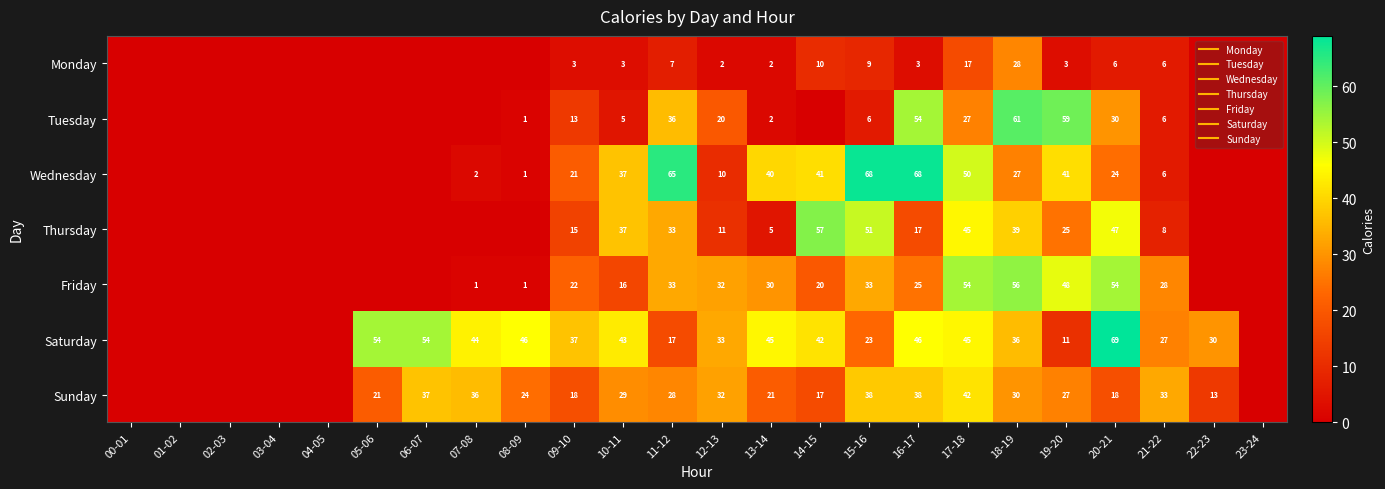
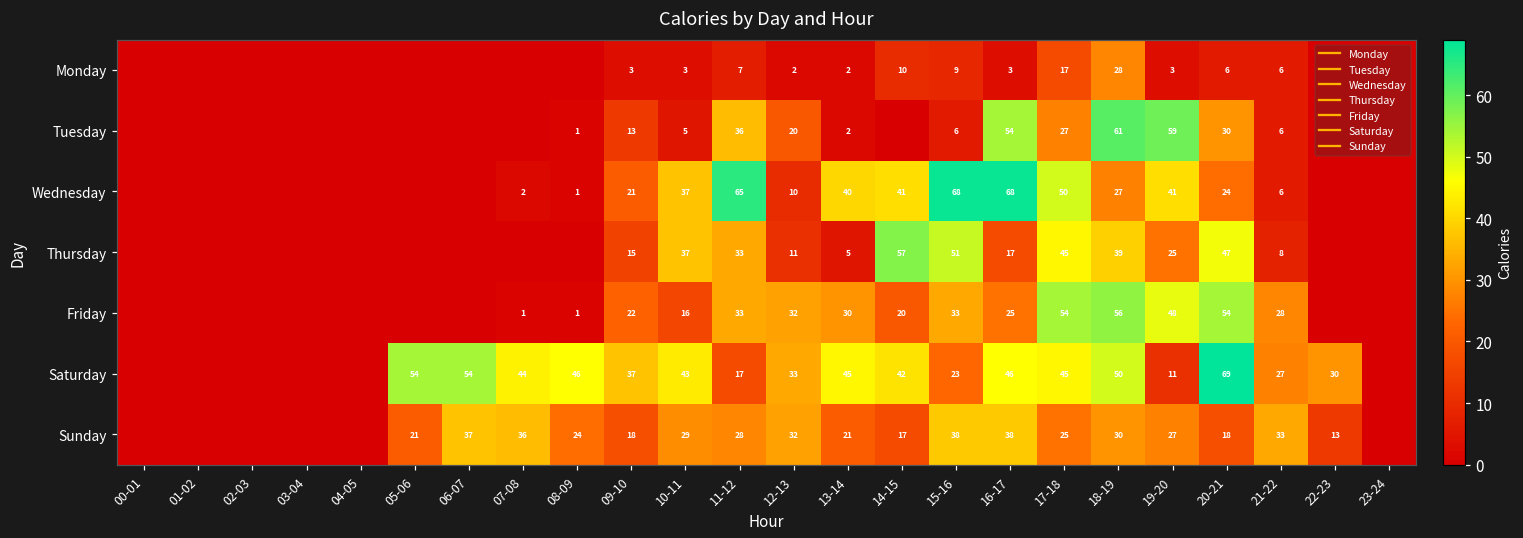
  {
    "Monday": {
      "09-10": 3,
      "10-11": 3,
      "11-12": 7,
      "12-13": 2,
      "13-14": 2,
      "14-15": 10,
      "15-16": 9,
      "16-17": 3,
      "17-18": 17,
      "18-19": 28,
      "19-20": 3,
      "20-21": 6,
      "21-22": 6
    },
    "Tuesday": {
      "08-09": 1,
      "09-10": 13,
      "10-11": 5,
      "11-12": 36,
      "12-13": 20,
      "13-14": 2,
      "15-16": 6,
      "16-17": 54,
      "17-18": 27,
      "18-19": 61,
      "19-20": 59,
      "20-21": 30,
      "21-22": 6
    },
    "Wednesday": {
      "07-08": 2,
      "08-09": 1,
      "09-10": 21,
      "10-11": 37,
      "11-12": 65,
      "12-13": 10,
      "13-14": 40,
      "14-15": 41,
      "15-16": 68,
      "16-17": 68,
      "17-18": 50,
      "18-19": 27,
      "19-20": 41,
      "20-21": 24,
      "21-22": 6
    },
    "Thursday": {
      "09-10": 15,
      "10-11": 37,
      "11-12": 33,
      "12-13": 11,
      "13-14": 5,
      "14-15": 57,
      "15-16": 51,
      "16-17": 17,
      "17-18": 45,
      "18-19": 39,
      "19-20": 25,
      "20-21": 47,
      "21-22": 8
    },
    "Friday": {
      "07-08": 1,
      "08-09": 1,
      "09-10": 22,
      "10-11": 16,
      "11-12": 33,
      "12-13": 32,
      "13-14": 30,
      "14-15": 20,
      "15-16": 33,
      "16-17": 25,
      "17-18": 54,
      "18-19": 56,
      "19-20": 48,
      "20-21": 54,
      "21-22": 28
    },
    "Saturday": {
      "05-06": 54,
      "06-07": 54,
      "07-08": 44,
      "08-09": 46,
      "09-10": 37,
      "10-11": 43,
      "11-12": 17,
      "12-13": 33,
      "13-14": 45,
      "14-15": 42,
      "15-16": 23,
      "16-17": 46,
      "17-18": 45,
-     "18-19": 36,
+     "18-19": 50,
      "19-20": 11,
      "20-21": 69,
      "21-22": 27,
      "22-23": 30
    },
    "Sunday": {
      "05-06": 21,
      "06-07": 37,
      "07-08": 36,
      "08-09": 24,
      "09-10": 18,
      "10-11": 29,
      "11-12": 28,
      "12-13": 32,
      "13-14": 21,
      "14-15": 17,
      "15-16": 38,
      "16-17": 38,
-     "17-18": 42,
+     "17-18": 25,
      "18-19": 30,
      "19-20": 27,
      "20-21": 18,
      "21-22": 33,
      "22-23": 13
    }
  }
